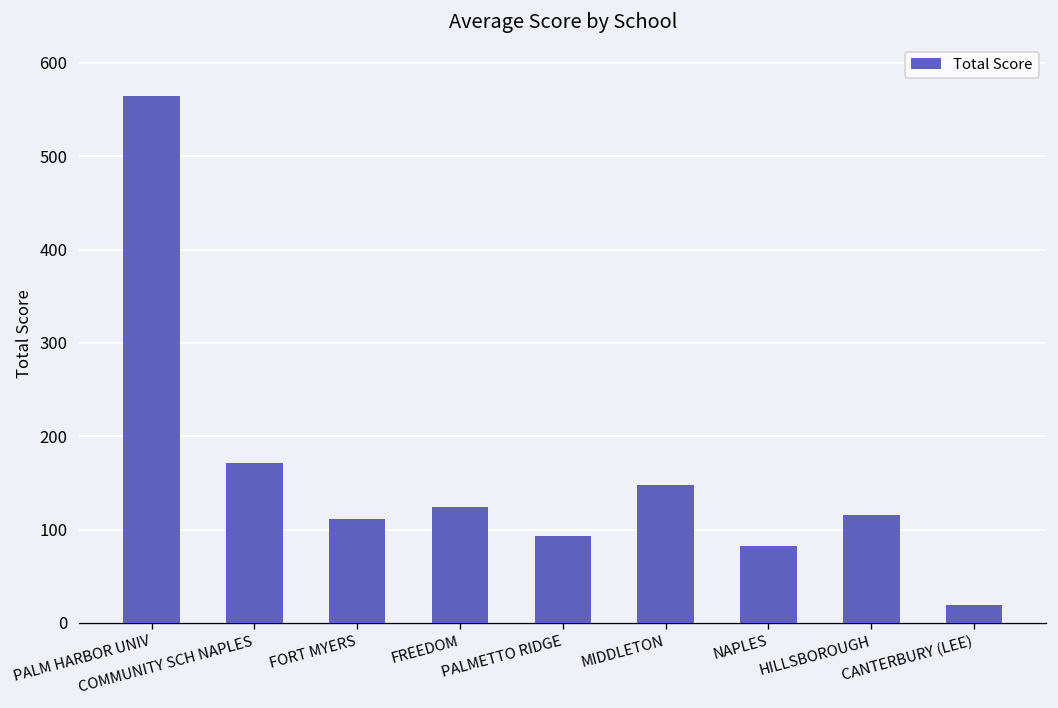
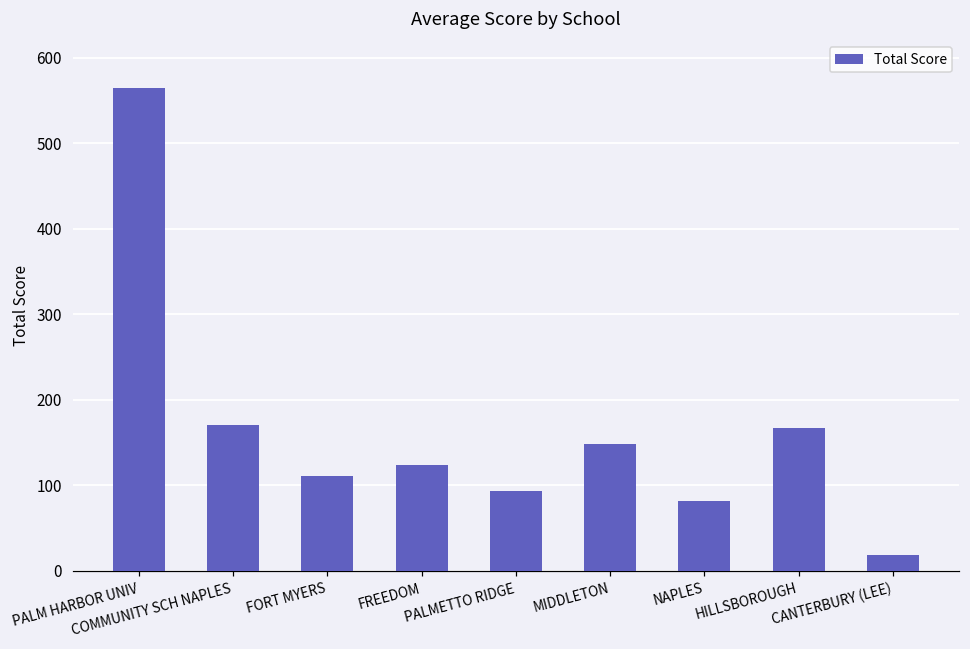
  {
    "PALM HARBOR UNIV": 570,
    "COMMUNITY SCH NAPLES": 170,
    "FORT MYERS": 110,
    "FREEDOM": 120,
    "PALMETTO RIDGE": 90,
    "MIDDLETON": 150,
    "NAPLES": 80,
-   "HILLSBOROUGH": 120,
+   "HILLSBOROUGH": 170,
    "CANTERBURY (LEE)": 20
  }
